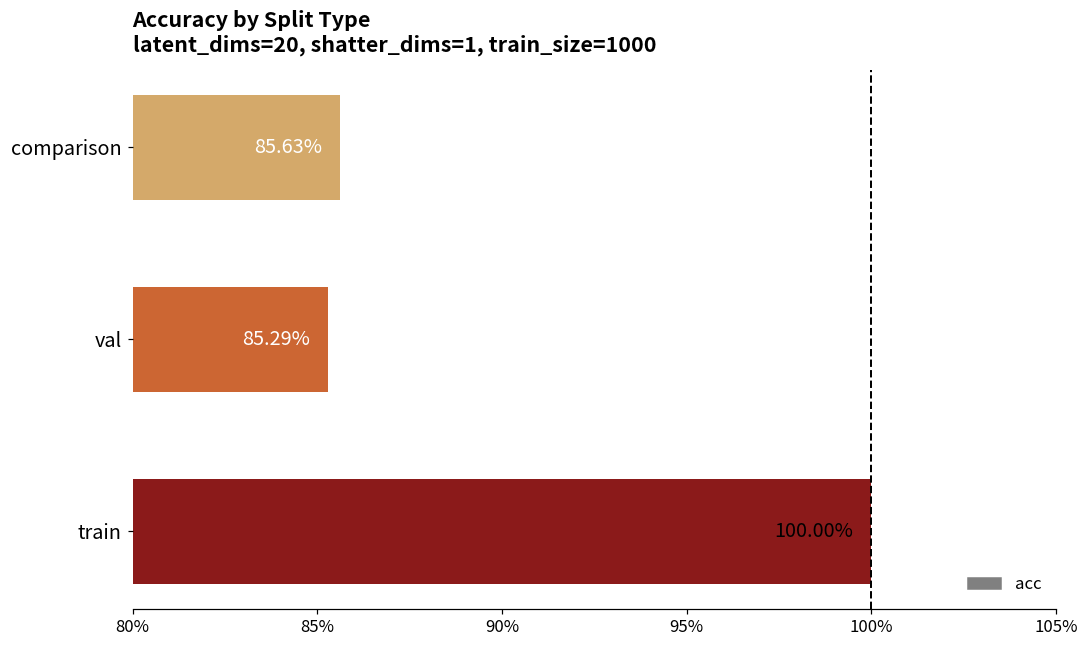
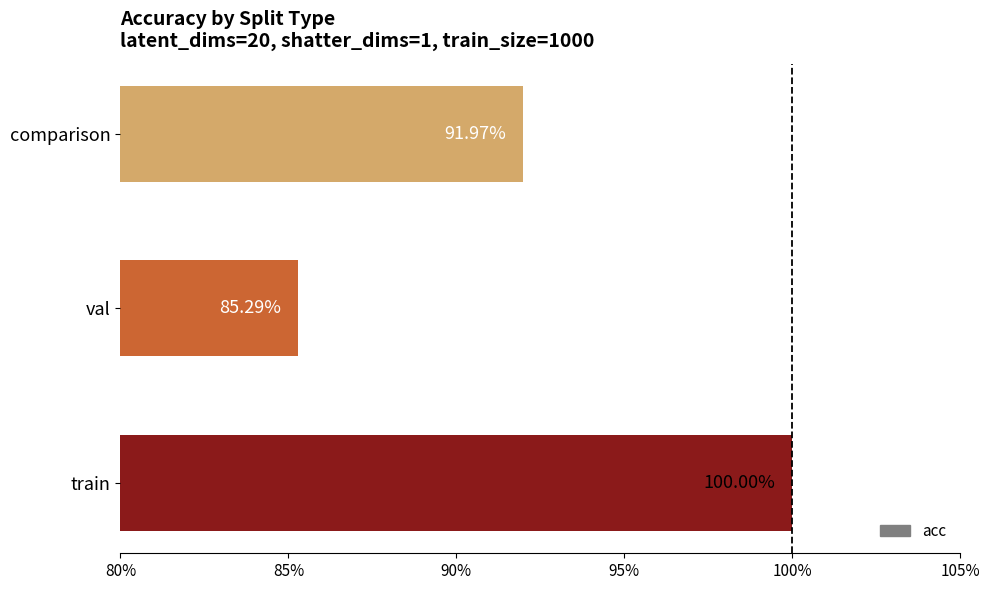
  {
-   "comparison": "85.63%",
+   "comparison": "91.97%",
    "val": "85.29%",
    "train": "100.00%"
  }
